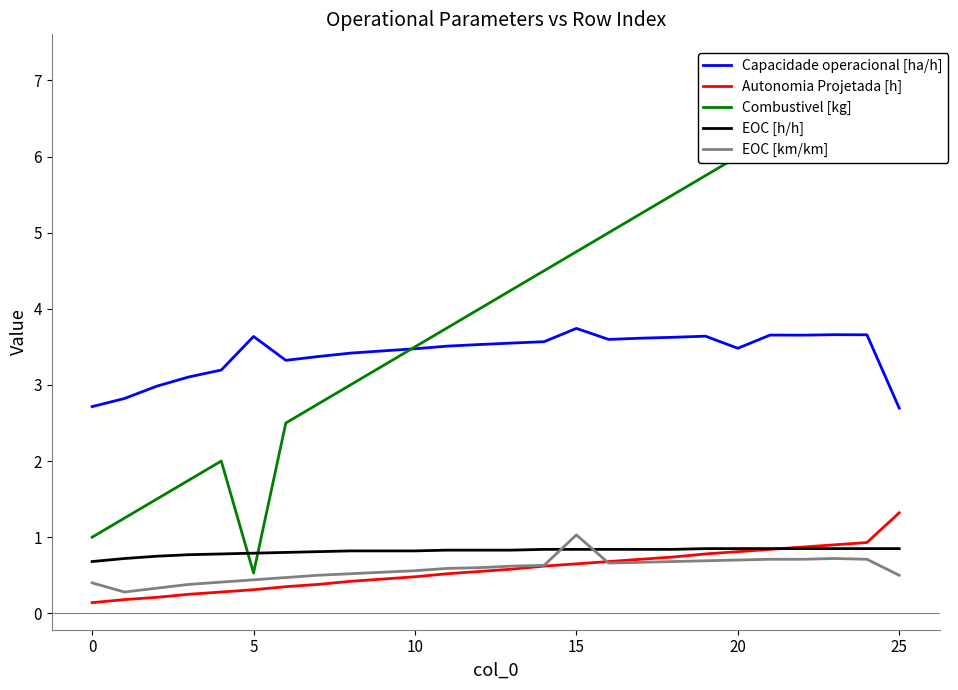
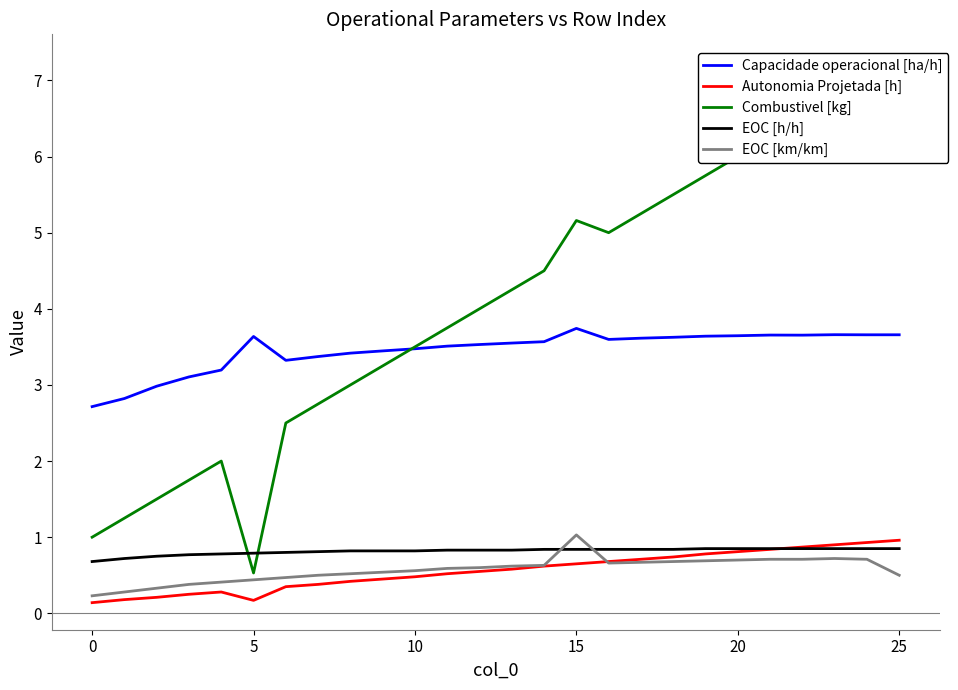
  {
    "Capacidade operacional [ha/h]": {
      "0": 2.7,
      "5": 3.6,
      "15": 3.7,
-     "20": 3.5,
-     "25": 2.7
+     "20": 3.6,
+     "25": 3.7
    },
    "Autonomia Projetada [h]": {
      "0": 0.1,
-     "5": 0.3,
+     "5": 0.2,
      "10": 0.5,
      "15": 0.7,
      "20": 0.8,
-     "25": 1.3
+     "25": 1.0
    },
    "Combustivel [kg]": {
      "0": 1.0,
      "5": 0.5,
-     "15": 4.8
+     "15": 5.2
    },
    "EOC [h/h]": {
      "0": 0.7,
      "5": 0.8,
      "10": 0.8,
      "15": 0.8,
      "20": 0.9,
      "25": 0.9
    },
    "EOC [km/km]": {
-     "0": 0.4,
+     "0": 0.2,
      "5": 0.4,
      "10": 0.6,
      "15": 1.0,
      "20": 0.7,
      "25": 0.5
    }
  }
